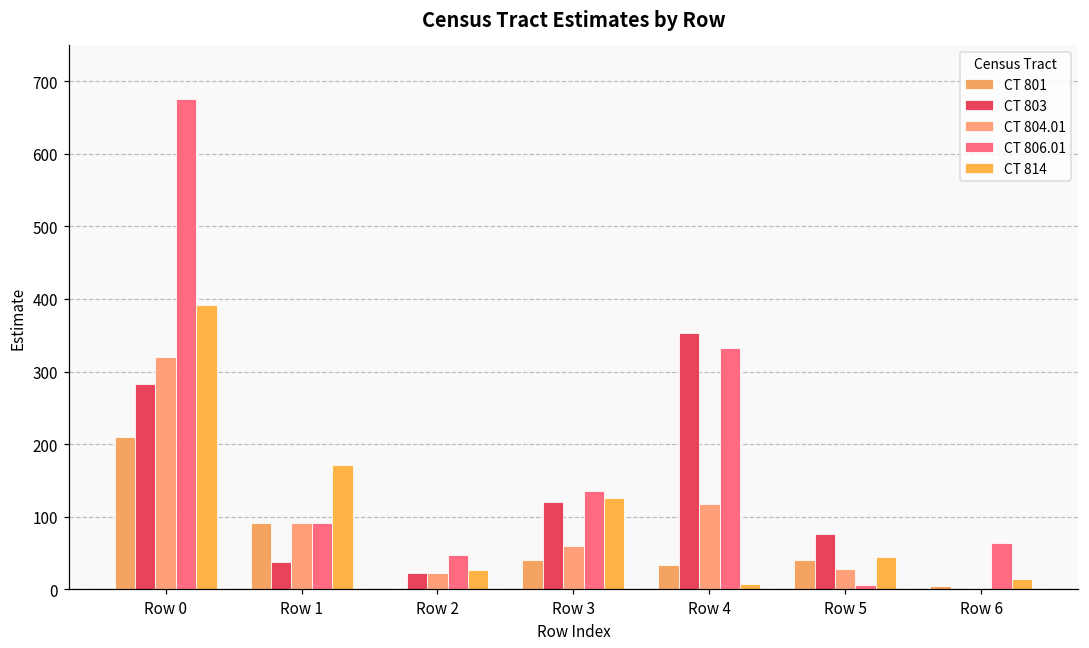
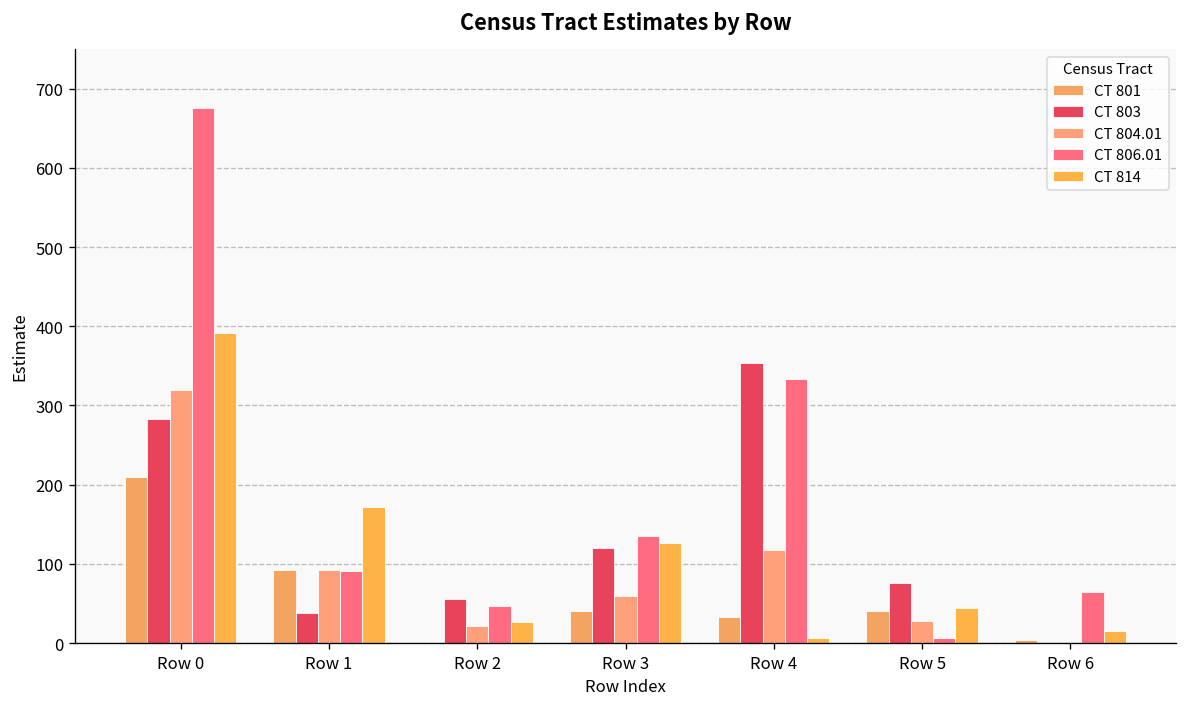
  {
    "CT 803": {
      "Row 0": 280,
      "Row 1": 40,
-     "Row 2": 20,
+     "Row 2": 60,
      "Row 3": 120,
      "Row 4": 350,
      "Row 5": 80,
      "Row 6": 0
    }
  }
